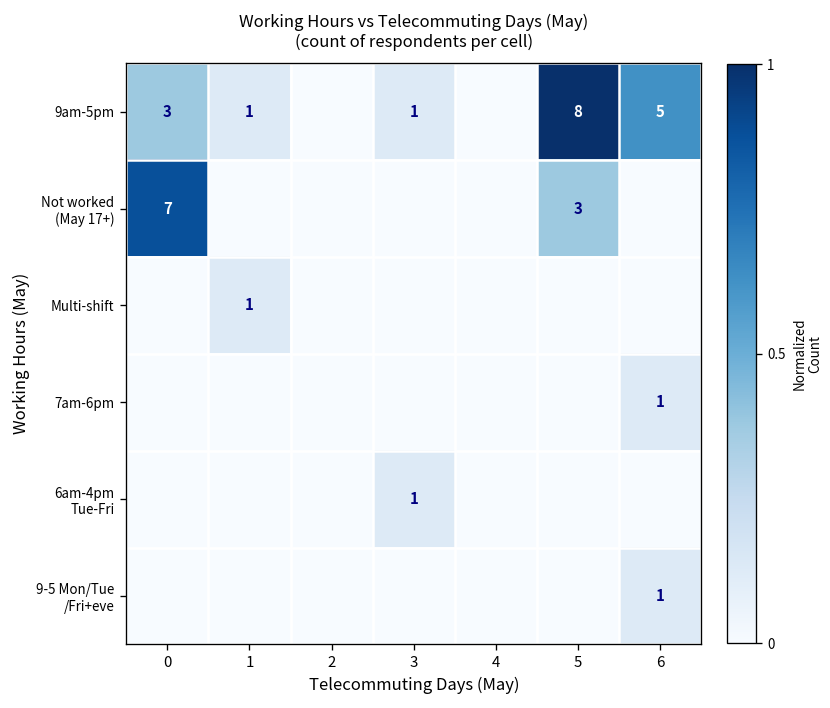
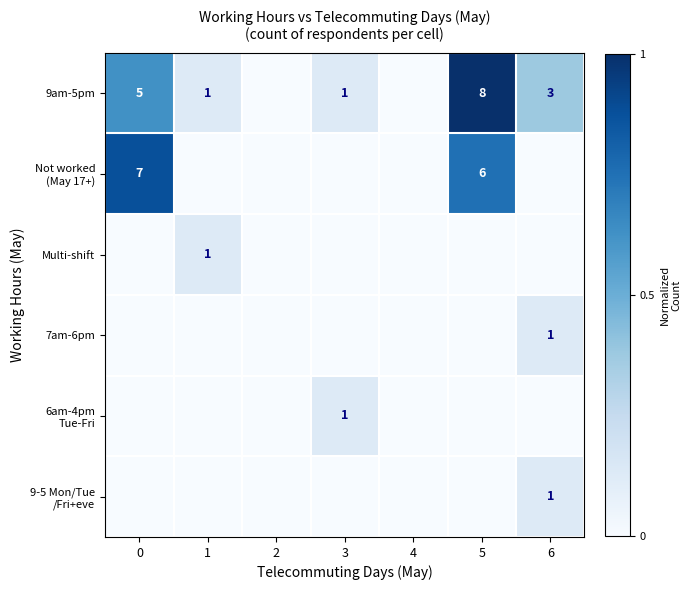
  {
    "9am-5pm": {
-     "0": 3,
+     "0": 5,
      "1": 1,
      "3": 1,
      "5": 8,
-     "6": 5
+     "6": 3
    },
    "Not worked (May 17+)": {
      "0": 7,
-     "5": 3
+     "5": 6
    },
    "Multi-shift": {
      "1": 1
    },
    "7am-6pm": {
      "6": 1
    },
    "6am-4pm Tue-Fri": {
      "3": 1
    },
    "9-5 Mon/Tue /Fri+eve": {
      "6": 1
    }
  }
